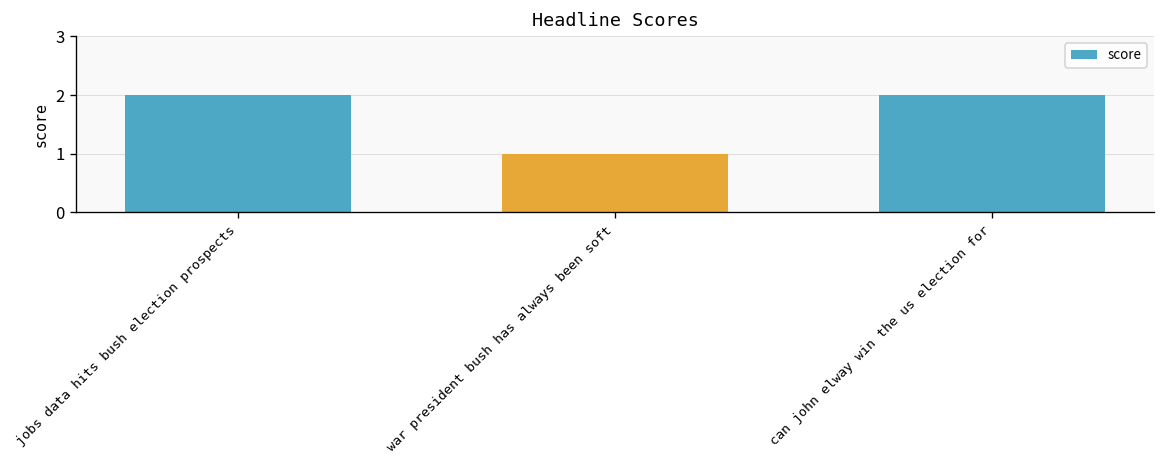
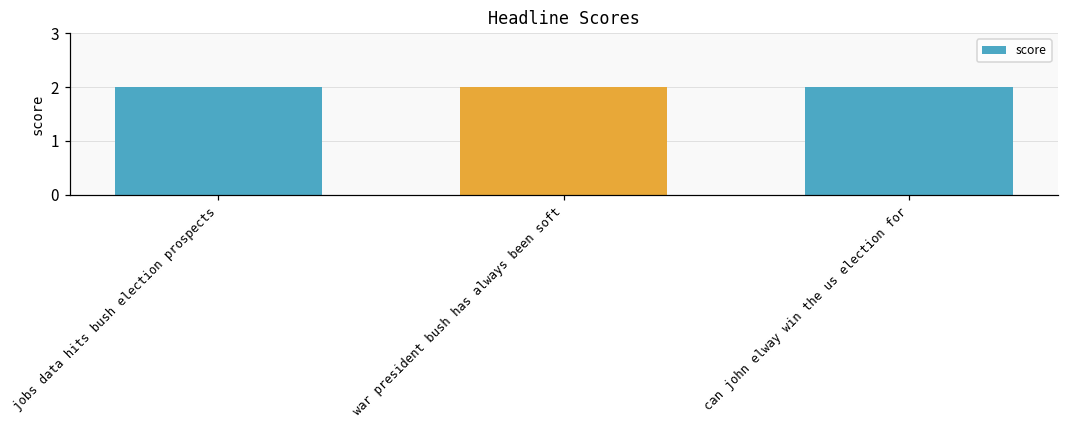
  {
    "jobs data hits bush election prospects": 2,
-   "war president bush has always been soft": 1,
+   "war president bush has always been soft": 2,
    "can john elway win the us election for": 2
  }
